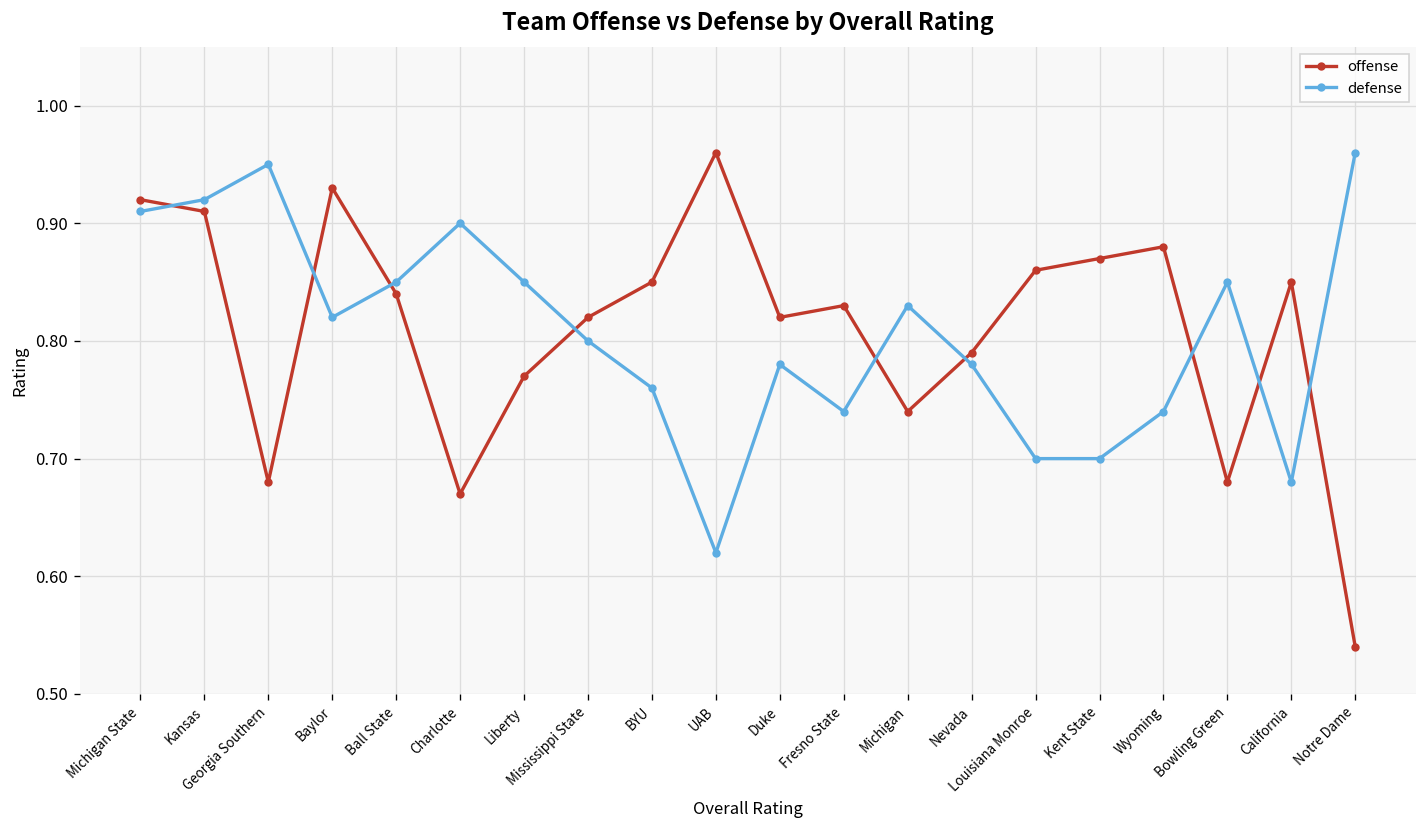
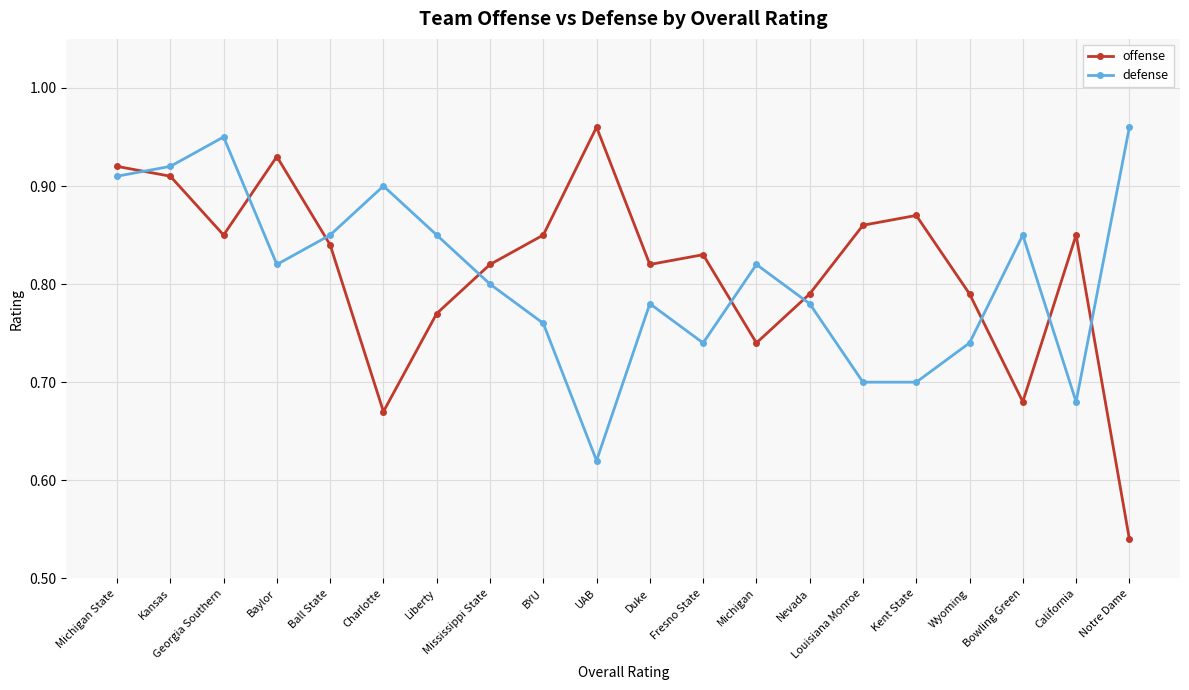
  {
    "offense": {
      "Michigan State": 0.92,
      "Kansas": 0.91,
-     "Georgia Southern": 0.68,
+     "Georgia Southern": 0.85,
      "Baylor": 0.93,
      "Ball State": 0.84,
      "Charlotte": 0.67,
      "Liberty": 0.77,
      "Mississippi State": 0.82,
      "BYU": 0.85,
      "UAB": 0.96,
      "Duke": 0.82,
      "Fresno State": 0.83,
      "Michigan": 0.74,
      "Nevada": 0.79,
      "Louisiana Monroe": 0.86,
      "Kent State": 0.87,
-     "Wyoming": 0.88,
+     "Wyoming": 0.79,
      "Bowling Green": 0.68,
      "California": 0.85,
      "Notre Dame": 0.54
    },
    "defense": {
      "Michigan State": 0.91,
      "Kansas": 0.92,
      "Georgia Southern": 0.95,
      "Baylor": 0.82,
      "Ball State": 0.85,
      "Charlotte": 0.90,
      "Liberty": 0.85,
      "Mississippi State": 0.80,
      "BYU": 0.76,
      "UAB": 0.62,
      "Duke": 0.78,
      "Fresno State": 0.74,
-     "Michigan": 0.83,
+     "Michigan": 0.82,
      "Nevada": 0.78,
      "Louisiana Monroe": 0.70,
      "Kent State": 0.70,
      "Wyoming": 0.74,
      "Bowling Green": 0.85,
      "California": 0.68,
      "Notre Dame": 0.96
    }
  }
